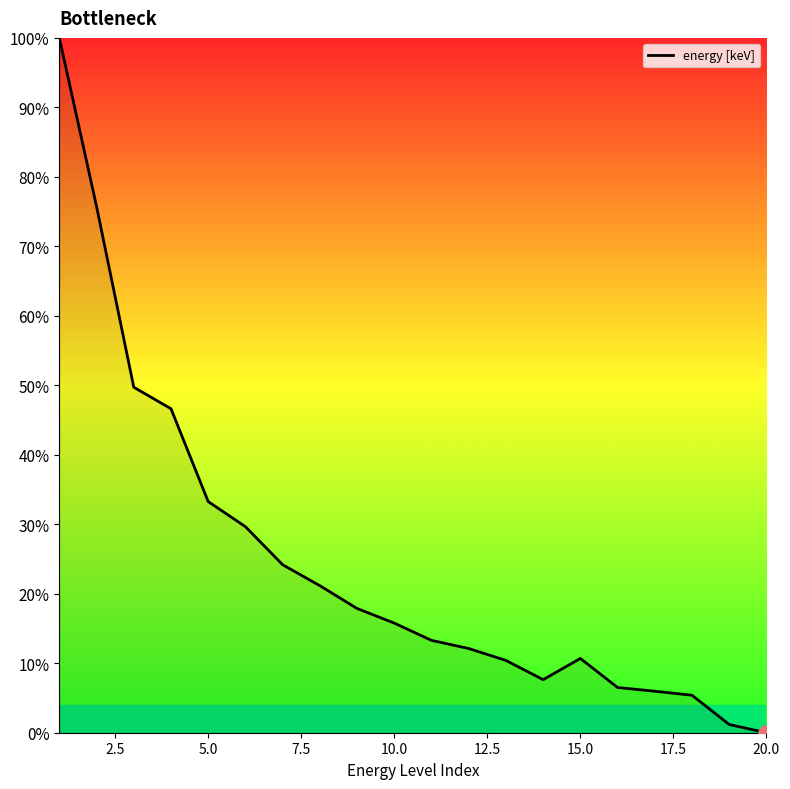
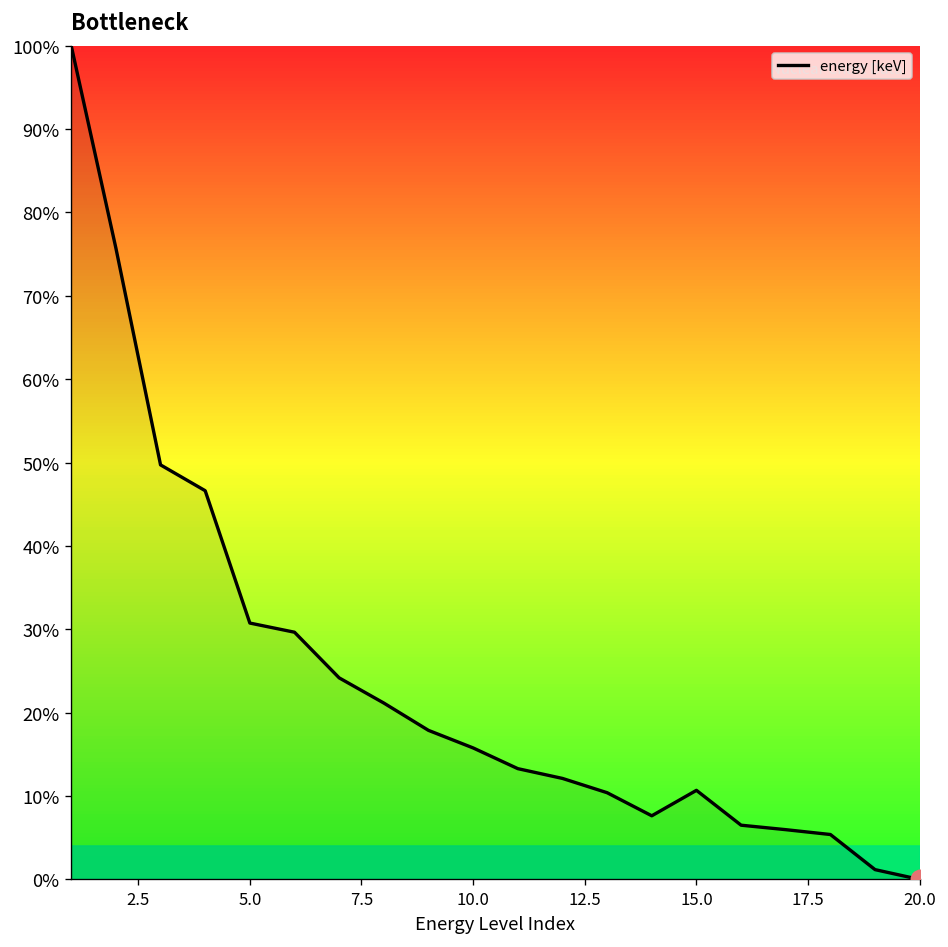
  {
    "energy [keV]": {
-     "5.0": "33%",
+     "5.0": "31%",
      "10.0": "16%",
      "15.0": "11%"
    }
  }
